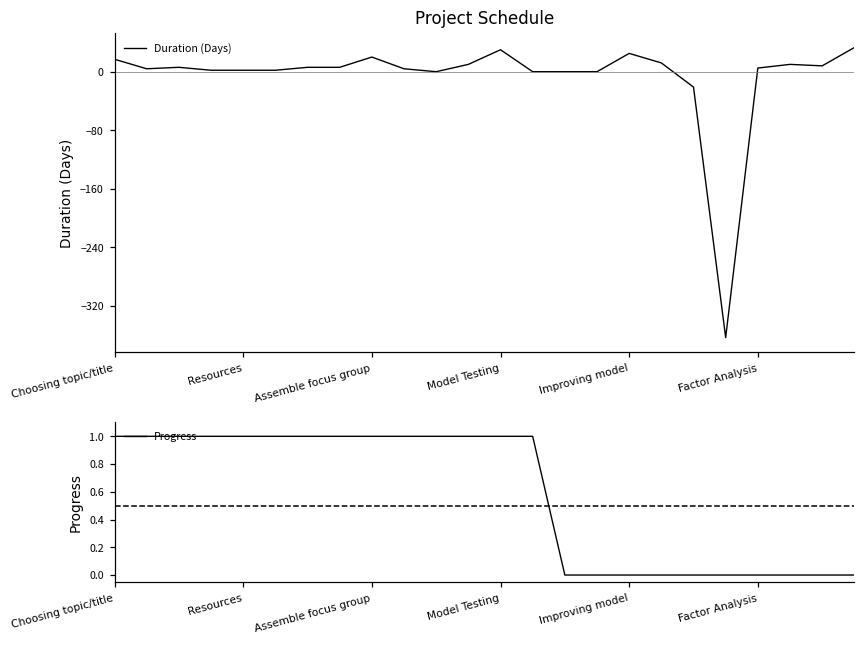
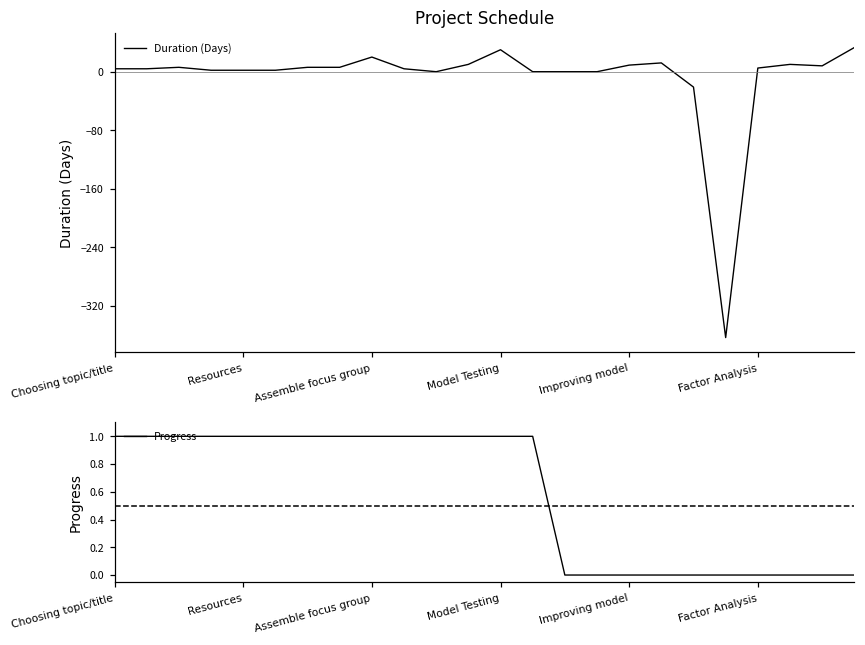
  {
    "Project Schedule": {
-     "Choosing topic/title": 20,
+     "Choosing topic/title": 0,
      "Resources": 0,
      "Assemble focus group": 20,
      "Model Testing": 30,
-     "Improving model": 30,
+     "Improving model": 10,
      "Factor Analysis": 10
    }
  }
